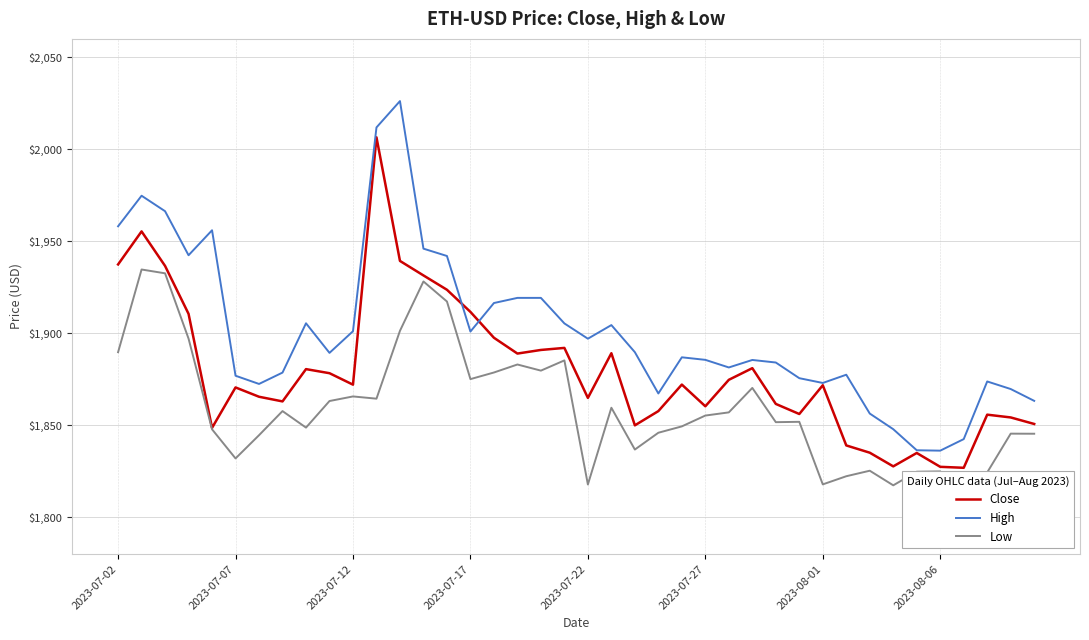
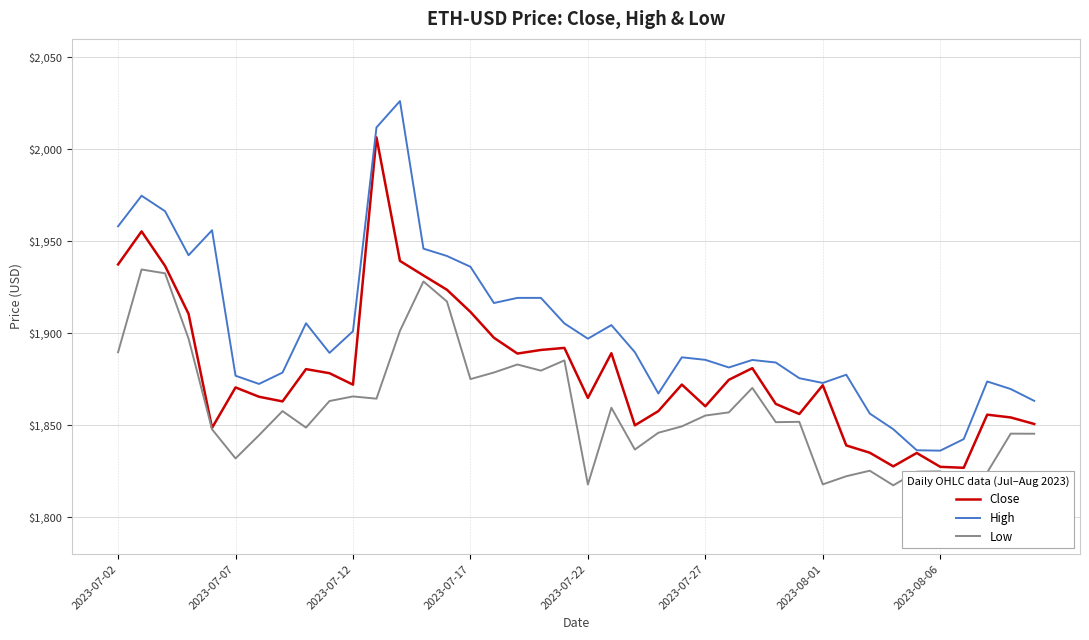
  {
    "Close": {
      "2023-07-02": "$1,937",
      "2023-07-07": "$1,871",
      "2023-07-12": "$1,872",
      "2023-07-17": "$1,912",
      "2023-07-22": "$1,865",
      "2023-07-27": "$1,860",
      "2023-08-06": "$1,827"
    },
    "High": {
      "2023-07-02": "$1,958",
      "2023-07-07": "$1,877",
      "2023-07-12": "$1,901",
-     "2023-07-17": "$1,901",
+     "2023-07-17": "$1,936",
      "2023-07-22": "$1,897",
      "2023-07-27": "$1,886",
      "2023-08-06": "$1,836"
    },
    "Low": {
      "2023-07-02": "$1,890",
      "2023-07-07": "$1,832",
      "2023-07-12": "$1,866",
      "2023-07-17": "$1,875",
      "2023-07-22": "$1,818",
      "2023-07-27": "$1,855",
      "2023-08-01": "$1,818"
    }
  }
